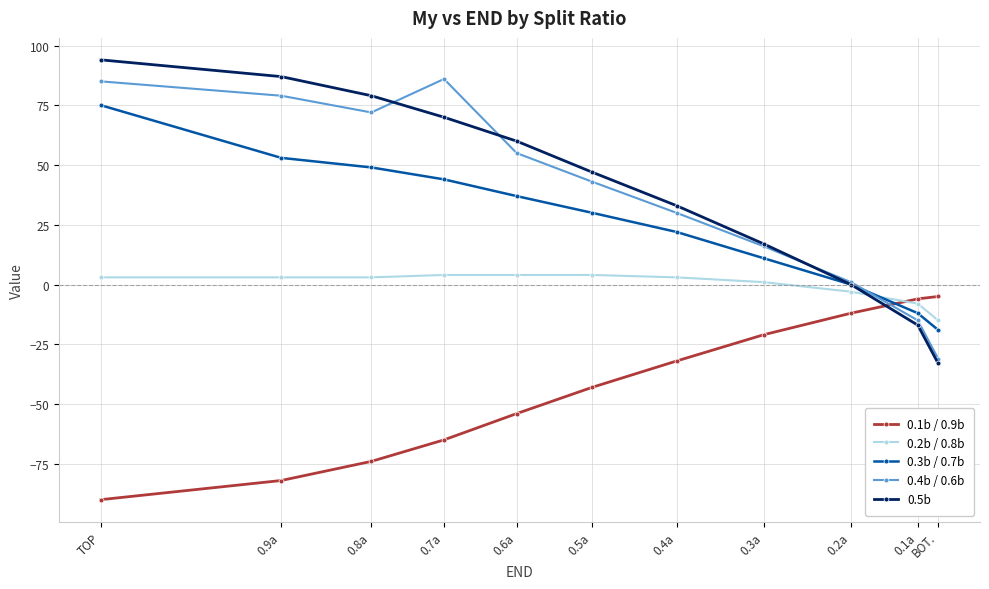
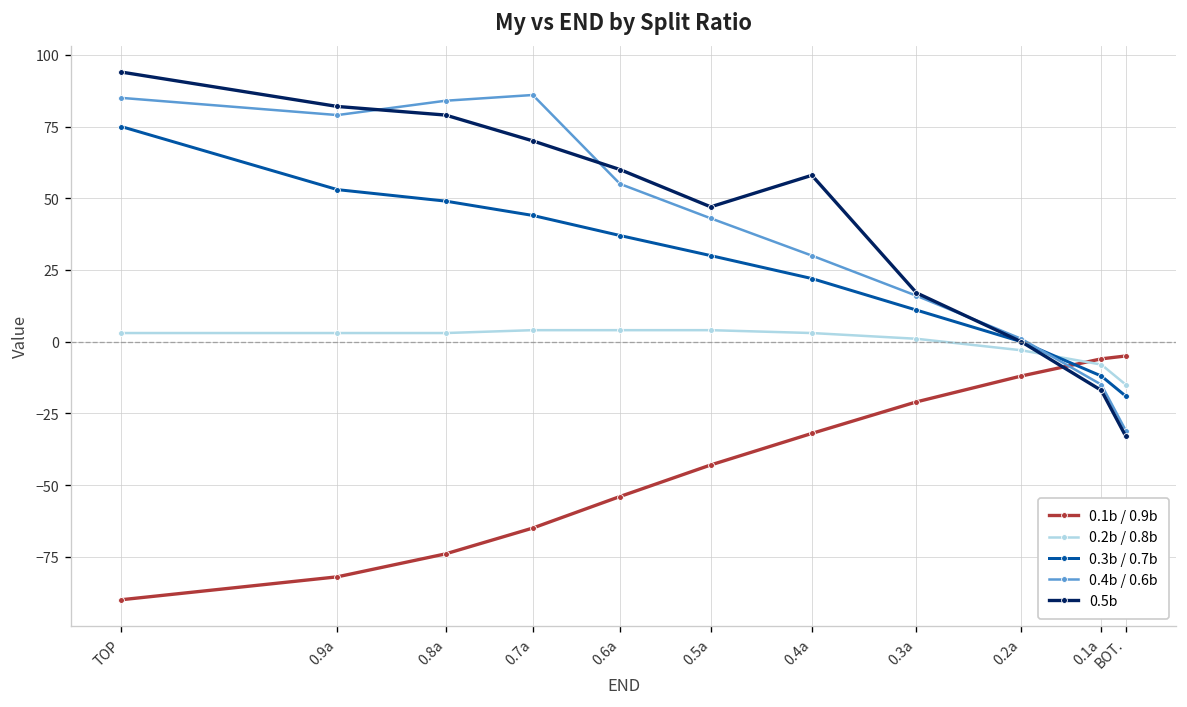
  {
    "0.1b / 0.9b": {
      "TOP": -90,
      "0.9a": -82,
      "0.8a": -74,
      "0.7a": -65,
      "0.6a": -54,
      "0.5a": -43,
      "0.4a": -32,
      "0.3a": -21,
      "0.2a": -12,
      "0.1a": -6,
      "BOT.": -5
    },
    "0.2b / 0.8b": {
      "TOP": 3,
      "0.9a": 3,
      "0.8a": 3,
      "0.7a": 4,
      "0.6a": 4,
      "0.5a": 4,
      "0.4a": 3,
      "0.3a": 1,
      "0.2a": -3,
      "0.1a": -8,
      "BOT.": -15
    },
    "0.3b / 0.7b": {
      "TOP": 75,
      "0.9a": 53,
      "0.8a": 49,
      "0.7a": 44,
      "0.6a": 37,
      "0.5a": 30,
      "0.4a": 22,
      "0.3a": 11,
      "0.1a": -12,
      "BOT.": -19
    },
    "0.4b / 0.6b": {
      "TOP": 85,
      "0.9a": 79,
-     "0.8a": 72,
+     "0.8a": 84,
      "0.7a": 86,
      "0.6a": 55,
      "0.5a": 43,
      "0.4a": 30,
      "0.1a": -15,
      "BOT.": -31
    },
    "0.5b": {
      "TOP": 94,
-     "0.9a": 87,
+     "0.9a": 82,
      "0.8a": 79,
      "0.7a": 70,
      "0.6a": 60,
      "0.5a": 47,
-     "0.4a": 33,
+     "0.4a": 58,
      "0.1a": -17,
      "BOT.": -33
    }
  }
